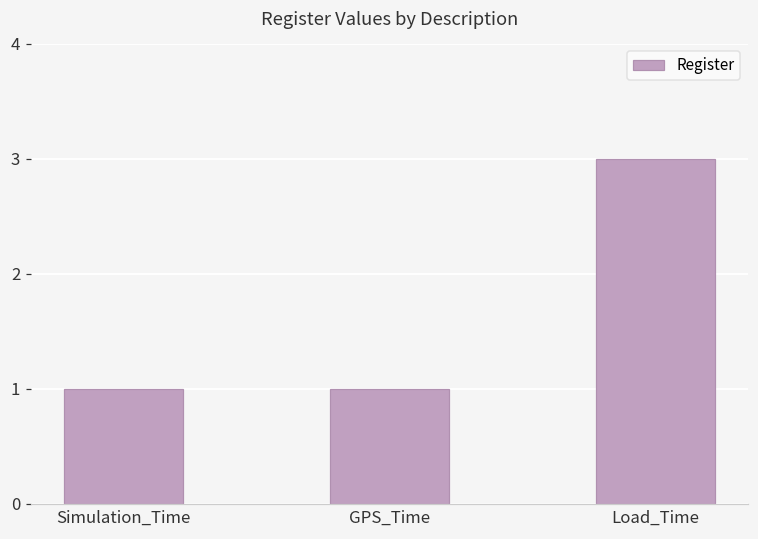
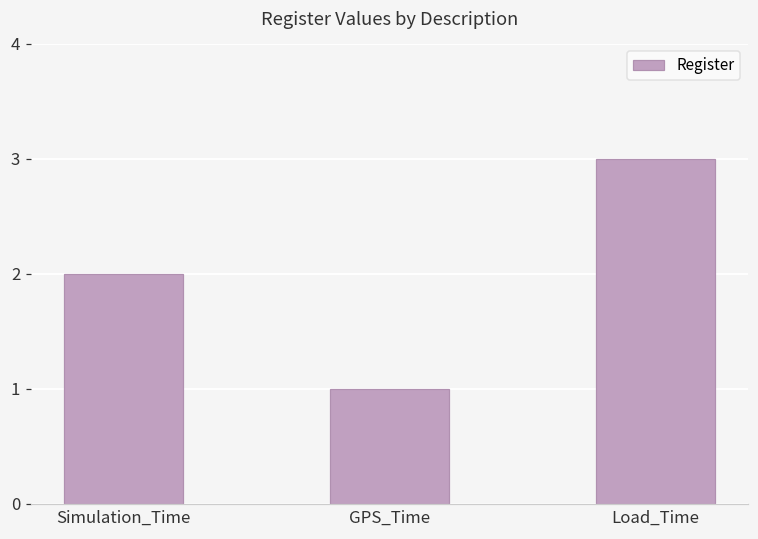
  {
-   "Simulation_Time": 1,
+   "Simulation_Time": 2,
    "GPS_Time": 1,
    "Load_Time": 3
  }
